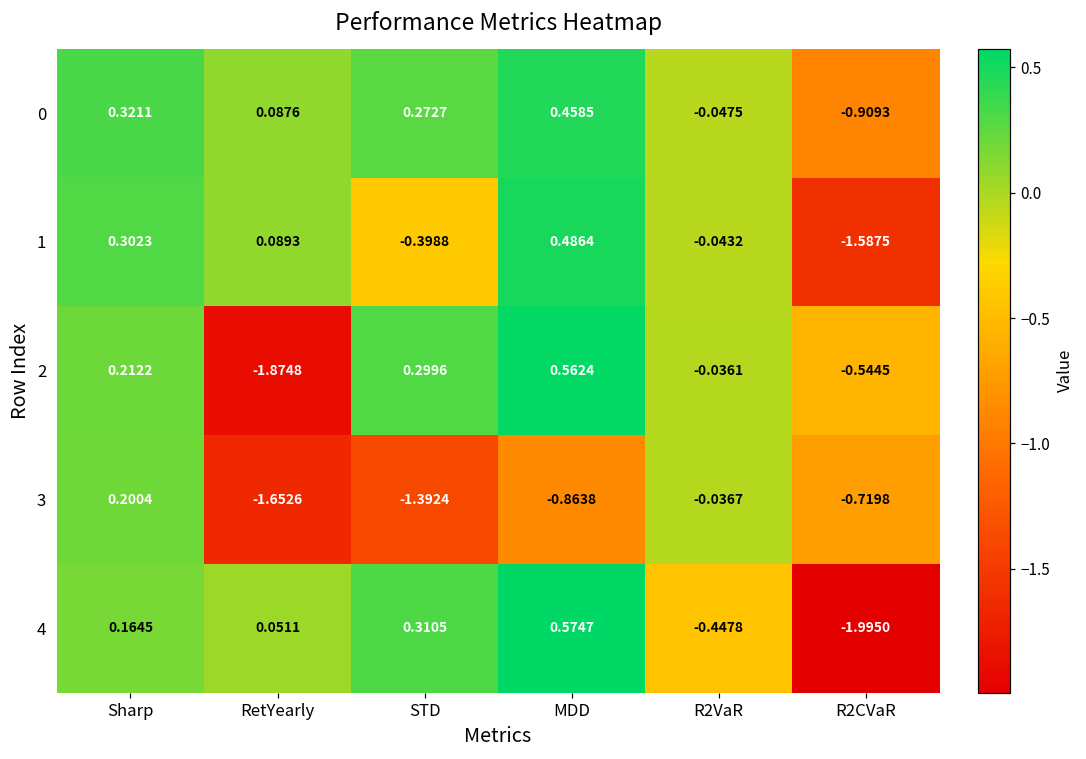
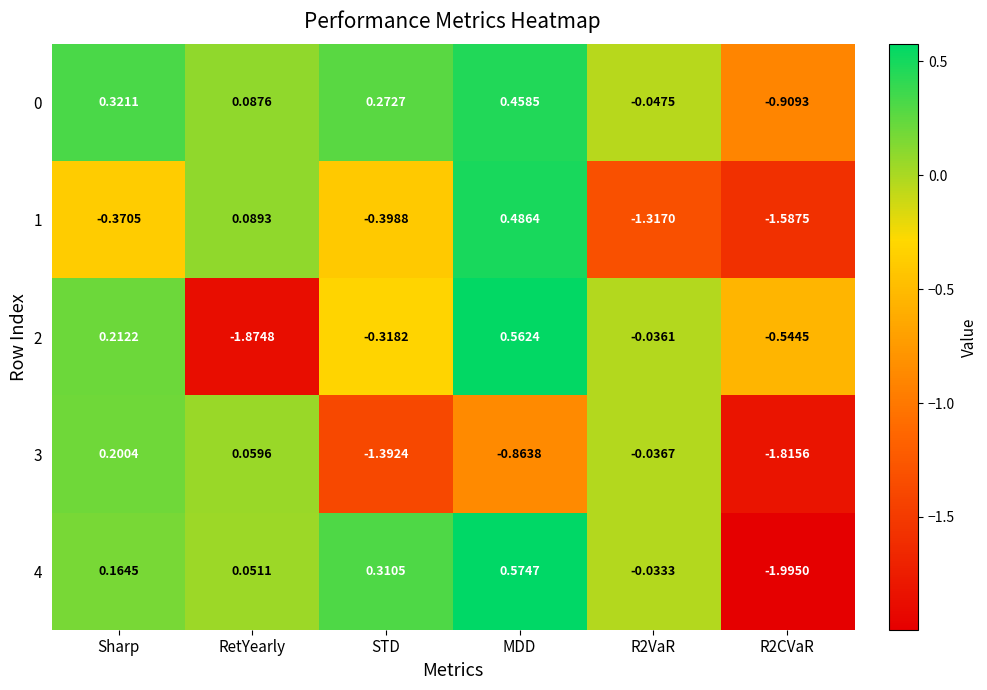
  {
    "0": {
      "Sharp": 0.3211,
      "RetYearly": 0.0876,
      "STD": 0.2727,
      "MDD": 0.4585,
      "R2VaR": -0.0475,
      "R2CVaR": -0.9093
    },
    "1": {
-     "Sharp": 0.3023,
+     "Sharp": -0.3705,
      "RetYearly": 0.0893,
      "STD": -0.3988,
      "MDD": 0.4864,
-     "R2VaR": -0.0432,
+     "R2VaR": -1.3170,
      "R2CVaR": -1.5875
    },
    "2": {
      "Sharp": 0.2122,
      "RetYearly": -1.8748,
-     "STD": 0.2996,
+     "STD": -0.3182,
      "MDD": 0.5624,
      "R2VaR": -0.0361,
      "R2CVaR": -0.5445
    },
    "3": {
      "Sharp": 0.2004,
-     "RetYearly": -1.6526,
+     "RetYearly": 0.0596,
      "STD": -1.3924,
      "MDD": -0.8638,
      "R2VaR": -0.0367,
-     "R2CVaR": -0.7198
+     "R2CVaR": -1.8156
    },
    "4": {
      "Sharp": 0.1645,
      "RetYearly": 0.0511,
      "STD": 0.3105,
      "MDD": 0.5747,
-     "R2VaR": -0.4478,
+     "R2VaR": -0.0333,
      "R2CVaR": -1.9950
    }
  }
